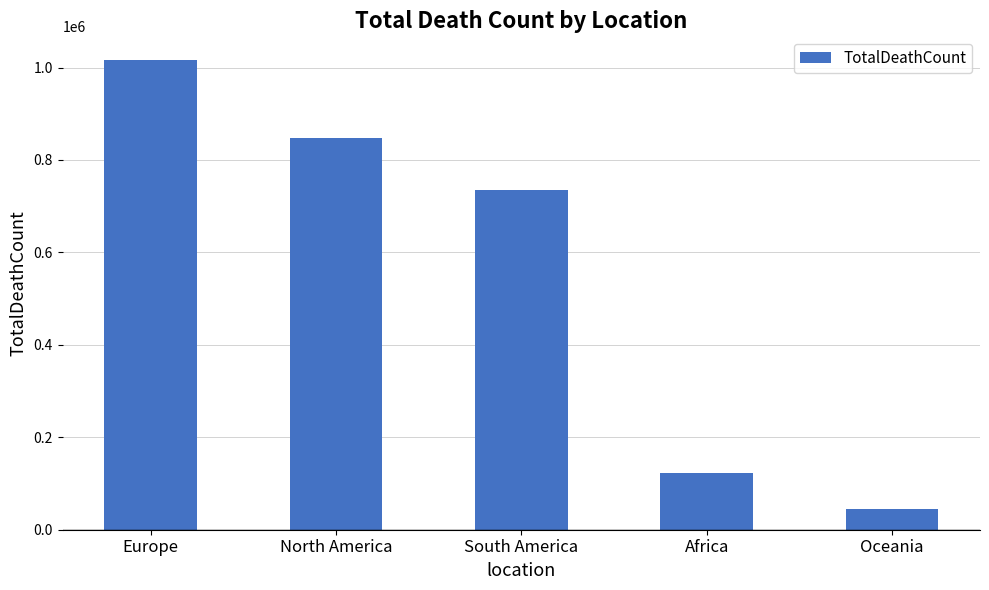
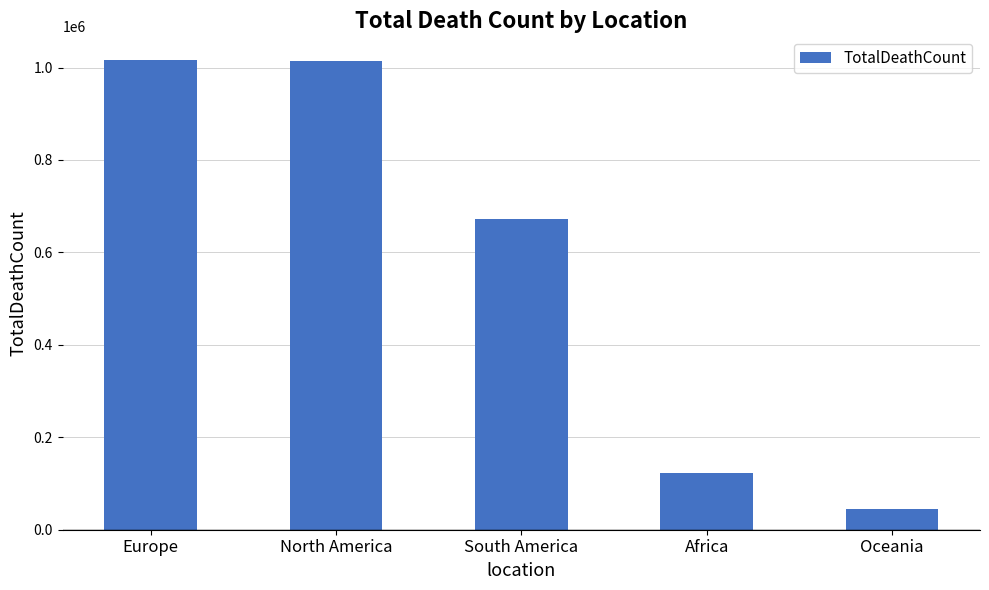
  {
    "Europe": 1020000,
-   "North America": 850000,
-   "South America": 740000,
+   "North America": 1010000,
+   "South America": 670000,
    "Africa": 120000,
    "Oceania": 40000
  }
